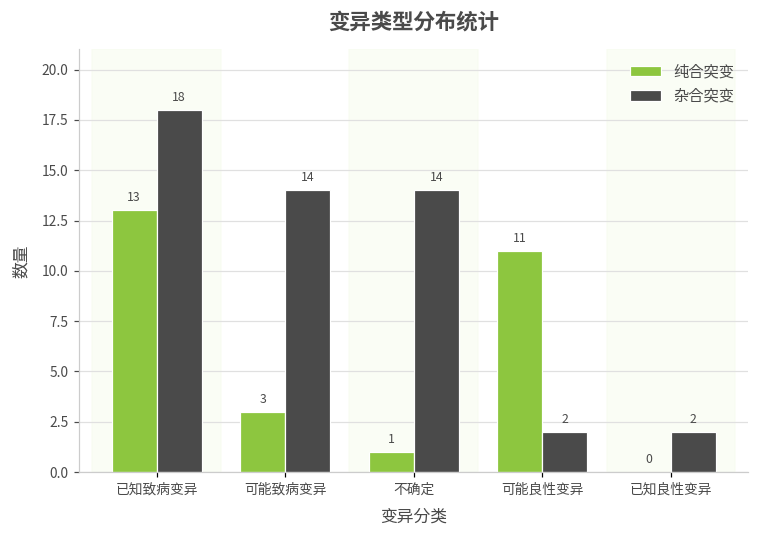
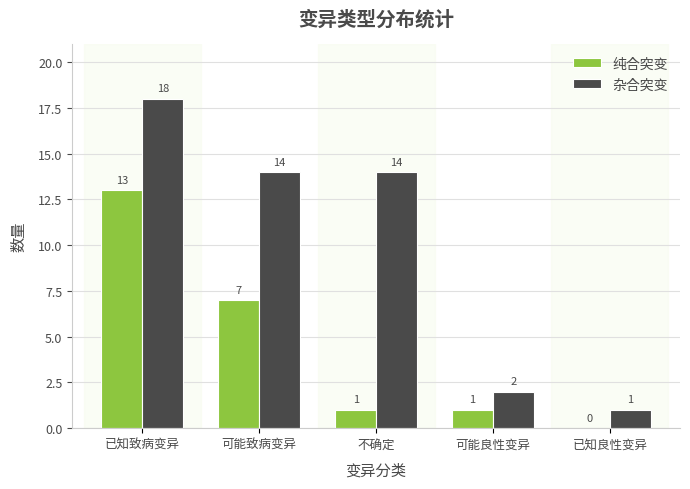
  {
    "纯合突变": {
      "已知致病变异": 13,
-     "可能致病变异": 3,
+     "可能致病变异": 7,
      "不确定": 1,
-     "可能良性变异": 11,
+     "可能良性变异": 1,
      "已知良性变异": 0
    },
    "杂合突变": {
      "已知致病变异": 18,
      "可能致病变异": 14,
      "不确定": 14,
      "可能良性变异": 2,
-     "已知良性变异": 2
+     "已知良性变异": 1
    }
  }
